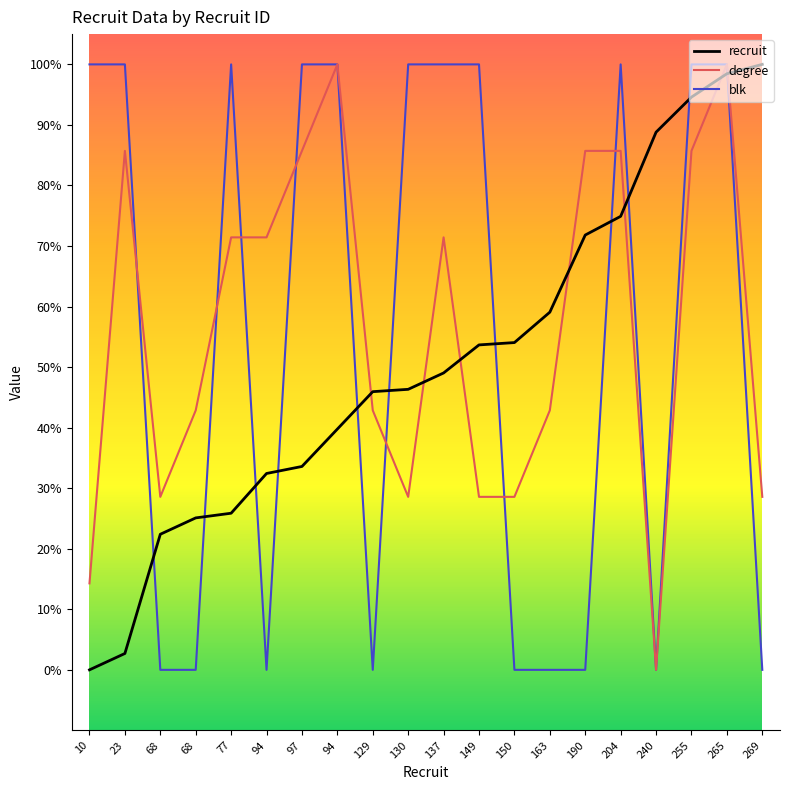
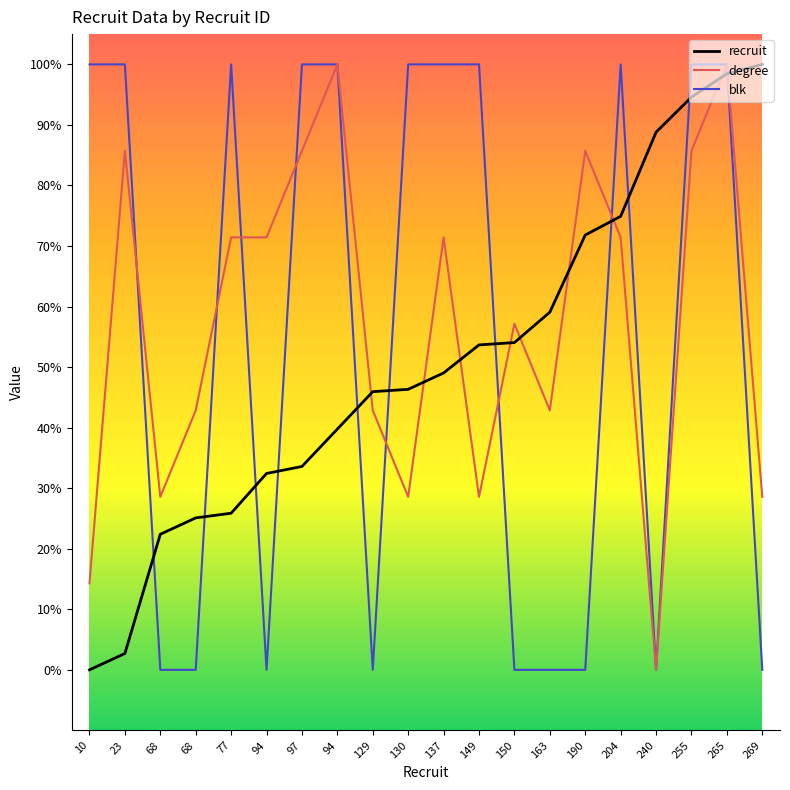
  {
    "recruit": {
      "10": "0%",
      "23": "3%",
      "77": "26%",
      "97": "34%",
      "129": "46%",
      "130": "46%",
      "137": "49%",
      "149": "54%",
      "150": "54%",
      "163": "59%",
      "190": "72%",
      "204": "75%",
      "240": "89%"
    },
    "degree": {
      "10": "14%",
      "23": "86%",
      "77": "71%",
      "97": "86%",
      "129": "43%",
      "130": "29%",
      "137": "71%",
      "149": "29%",
-     "150": "29%",
+     "150": "57%",
      "163": "43%",
      "190": "86%",
-     "204": "86%",
+     "204": "71%",
      "255": "86%",
      "269": "29%"
    },
    "blk": {
      "10": "100%",
      "23": "100%",
      "77": "100%",
      "97": "100%",
      "129": "0%",
      "130": "100%",
      "137": "100%",
      "149": "100%",
      "150": "0%",
      "163": "0%",
      "190": "0%",
      "204": "100%",
      "269": "0%"
    }
  }
